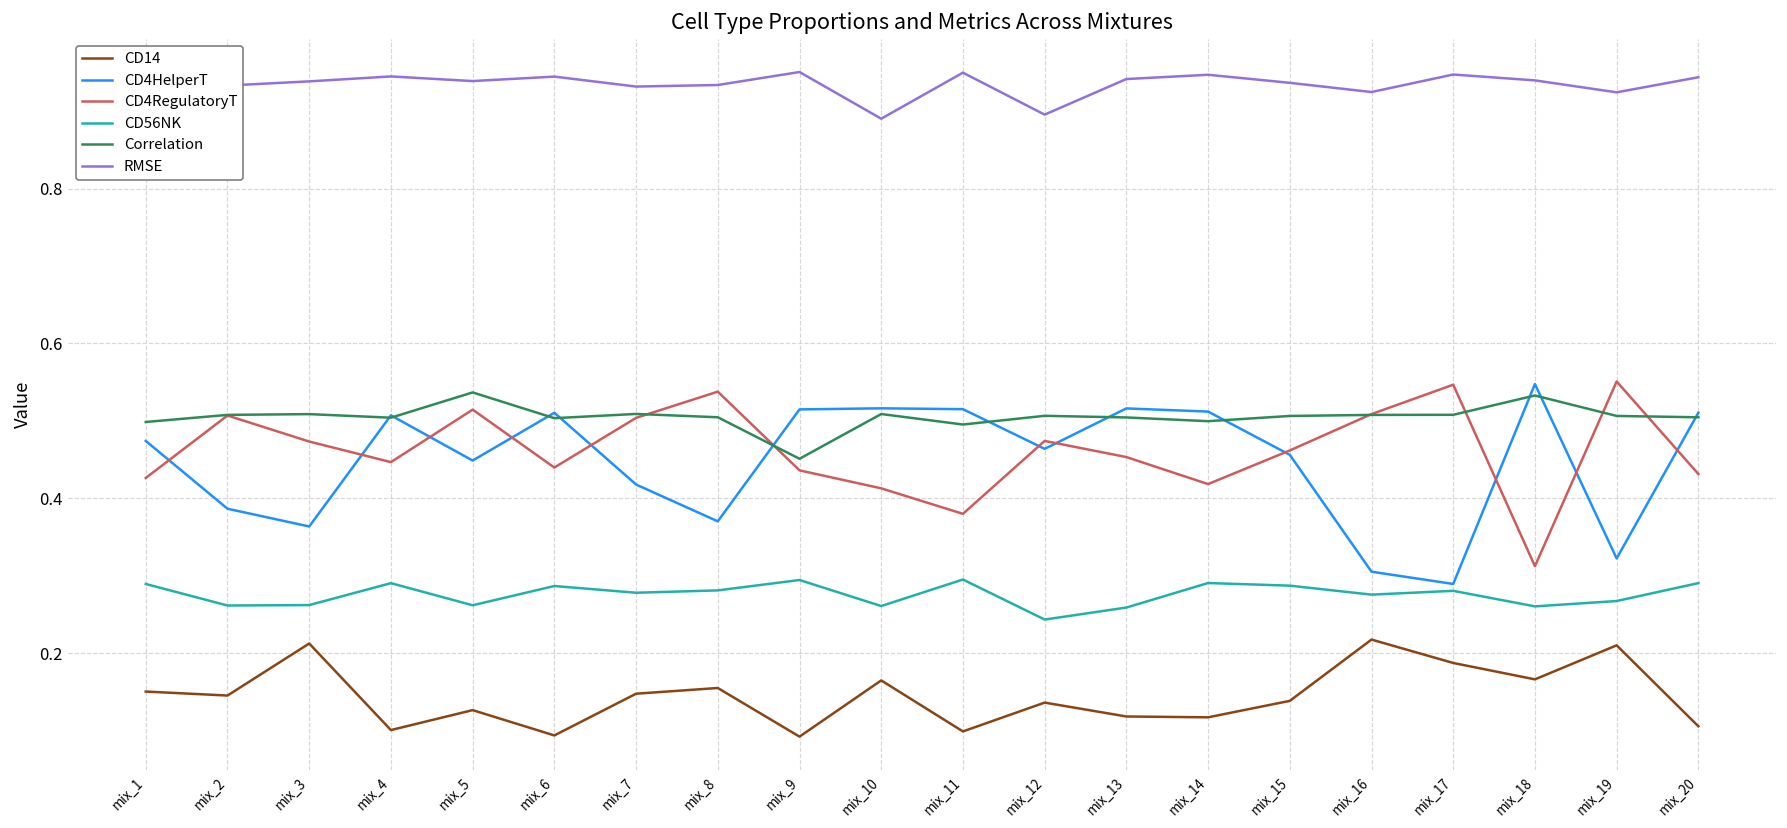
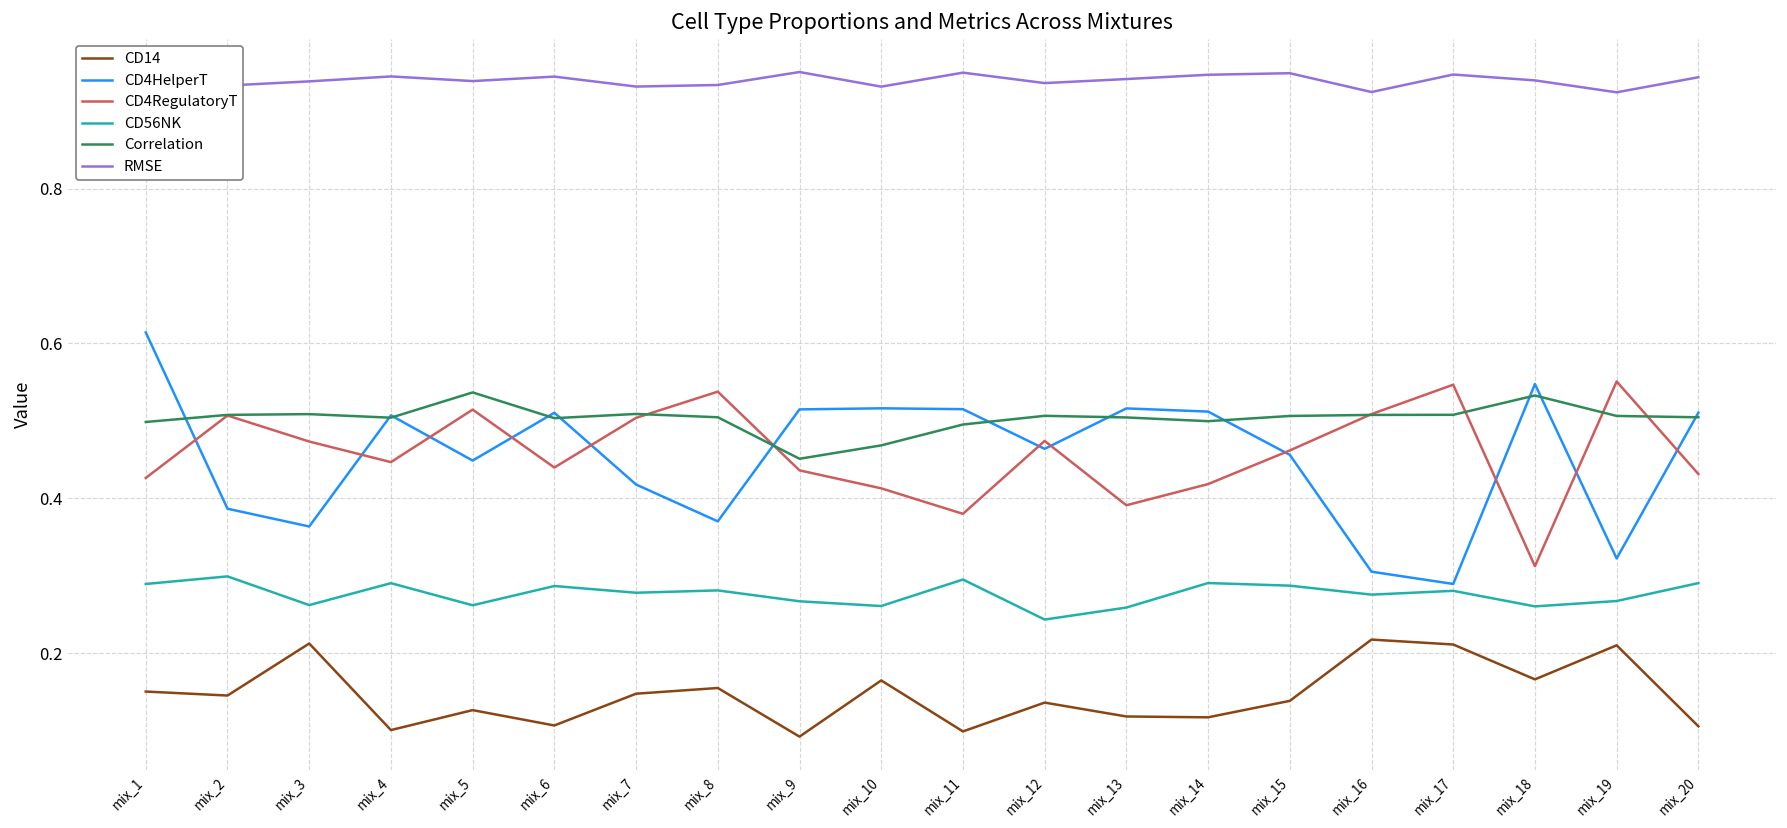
  {
    "CD14": {
      "mix_1": 0.15,
      "mix_2": 0.15,
      "mix_3": 0.21,
      "mix_4": 0.10,
      "mix_5": 0.13,
-     "mix_6": 0.09,
+     "mix_6": 0.11,
      "mix_7": 0.15,
      "mix_8": 0.16,
      "mix_9": 0.09,
      "mix_10": 0.17,
      "mix_11": 0.10,
      "mix_12": 0.14,
      "mix_13": 0.12,
      "mix_14": 0.12,
      "mix_15": 0.14,
      "mix_16": 0.22,
-     "mix_17": 0.19,
+     "mix_17": 0.21,
      "mix_18": 0.17,
      "mix_19": 0.21,
      "mix_20": 0.11
    },
    "CD4HelperT": {
-     "mix_1": 0.47,
+     "mix_1": 0.61,
      "mix_2": 0.39,
      "mix_3": 0.36,
      "mix_5": 0.45,
      "mix_6": 0.51,
      "mix_7": 0.42,
      "mix_8": 0.37,
      "mix_9": 0.51,
      "mix_10": 0.52,
      "mix_11": 0.52,
      "mix_12": 0.46,
      "mix_13": 0.52,
      "mix_14": 0.51,
      "mix_15": 0.46,
      "mix_16": 0.31,
      "mix_17": 0.29,
      "mix_18": 0.55,
      "mix_19": 0.32,
      "mix_20": 0.51
    },
    "CD4RegulatoryT": {
      "mix_1": 0.43,
      "mix_3": 0.47,
      "mix_4": 0.45,
      "mix_5": 0.51,
      "mix_6": 0.44,
      "mix_7": 0.50,
      "mix_8": 0.54,
      "mix_9": 0.44,
      "mix_10": 0.41,
      "mix_11": 0.38,
      "mix_12": 0.47,
-     "mix_13": 0.45,
+     "mix_13": 0.39,
      "mix_14": 0.42,
      "mix_15": 0.46,
      "mix_17": 0.55,
      "mix_18": 0.31,
      "mix_19": 0.55,
      "mix_20": 0.43
    },
    "CD56NK": {
      "mix_1": 0.29,
-     "mix_2": 0.26,
+     "mix_2": 0.30,
      "mix_3": 0.26,
      "mix_4": 0.29,
      "mix_5": 0.26,
      "mix_6": 0.29,
      "mix_7": 0.28,
      "mix_8": 0.28,
-     "mix_9": 0.29,
+     "mix_9": 0.27,
      "mix_10": 0.26,
      "mix_11": 0.30,
      "mix_12": 0.24,
      "mix_13": 0.26,
      "mix_14": 0.29,
      "mix_15": 0.29,
      "mix_16": 0.28,
      "mix_17": 0.28,
      "mix_18": 0.26,
      "mix_19": 0.27,
      "mix_20": 0.29
    },
    "Correlation": {
      "mix_1": 0.50,
      "mix_3": 0.51,
      "mix_5": 0.54,
      "mix_6": 0.50,
      "mix_7": 0.51,
      "mix_8": 0.50,
      "mix_9": 0.45,
-     "mix_10": 0.51,
+     "mix_10": 0.47,
      "mix_11": 0.50,
      "mix_12": 0.51,
      "mix_13": 0.50,
      "mix_14": 0.50,
      "mix_15": 0.51,
      "mix_17": 0.51,
      "mix_18": 0.53,
      "mix_19": 0.51,
      "mix_20": 0.50
    },
    "RMSE": {
      "mix_3": 0.94,
      "mix_4": 0.94,
      "mix_5": 0.94,
      "mix_6": 0.94,
      "mix_7": 0.93,
      "mix_8": 0.93,
      "mix_9": 0.95,
-     "mix_10": 0.89,
+     "mix_10": 0.93,
      "mix_11": 0.95,
-     "mix_12": 0.90,
+     "mix_12": 0.94,
      "mix_13": 0.94,
      "mix_14": 0.95,
-     "mix_15": 0.94,
+     "mix_15": 0.95,
      "mix_16": 0.92,
      "mix_17": 0.95,
      "mix_18": 0.94,
      "mix_19": 0.92,
      "mix_20": 0.94
    }
  }
